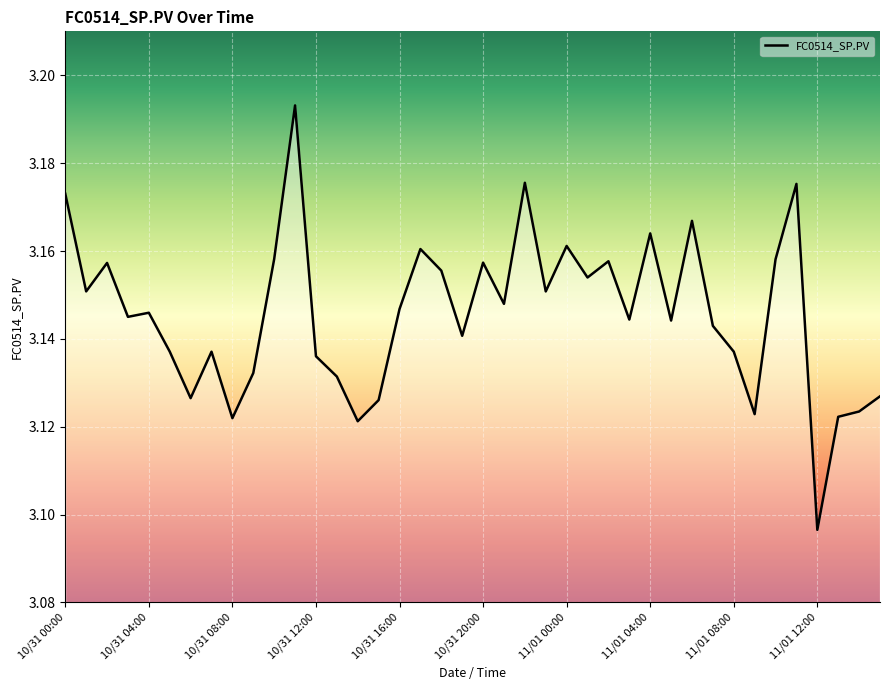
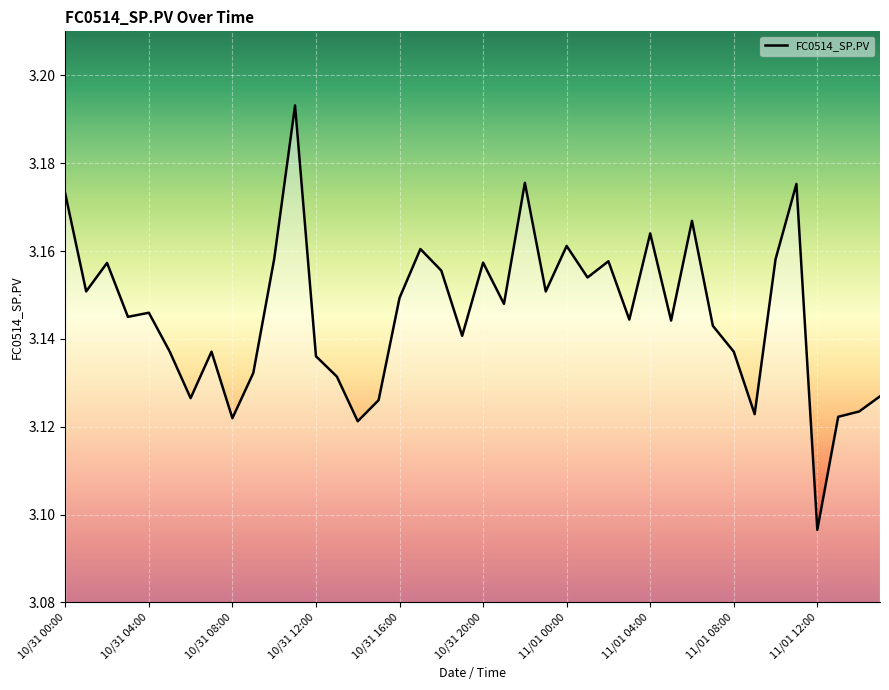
  {
    "10/31 00:00": 3.173,
    "10/31 04:00": 3.146,
    "10/31 08:00": 3.122,
    "10/31 12:00": 3.136,
-   "10/31 16:00": 3.147,
+   "10/31 16:00": 3.149,
    "10/31 20:00": 3.157,
    "11/01 00:00": 3.161,
    "11/01 04:00": 3.164,
    "11/01 08:00": 3.137,
    "11/01 12:00": 3.097
  }
